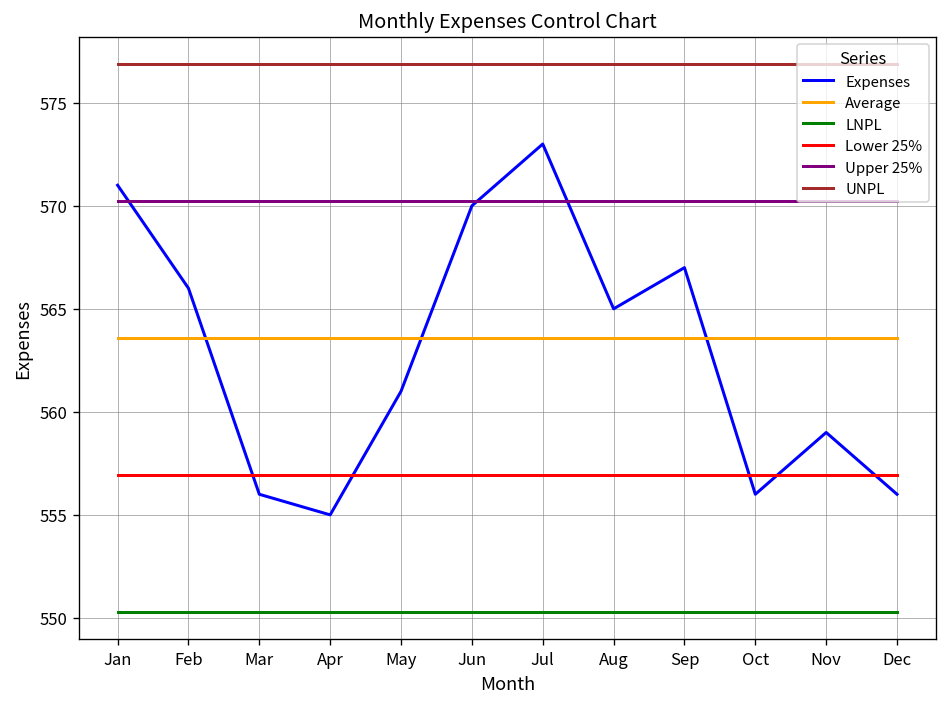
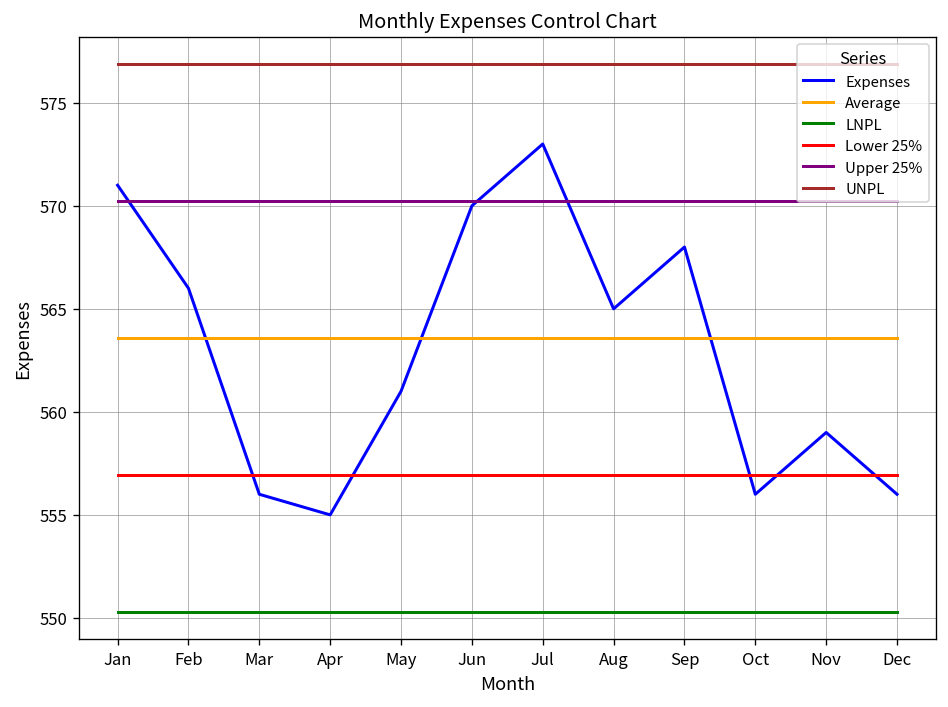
  {
    "Expenses": {
      "Jan": 571,
      "Feb": 566,
      "Mar": 556,
      "Apr": 555,
      "May": 561,
      "Jun": 570,
      "Jul": 573,
      "Aug": 565,
-     "Sep": 567,
+     "Sep": 568,
      "Oct": 556,
      "Nov": 559,
      "Dec": 556
    },
    "Average": {
      "Jan": 563.6,
      "Feb": 563.6,
      "Mar": 563.6,
      "Apr": 563.6,
      "May": 563.6,
      "Jun": 563.6,
      "Jul": 563.6,
      "Aug": 563.6,
      "Sep": 563.6,
      "Oct": 563.6,
      "Nov": 563.6,
      "Dec": 563.6
    },
    "LNPL": {
      "Jan": 550.3,
      "Feb": 550.3,
      "Mar": 550.3,
      "Apr": 550.3,
      "May": 550.3,
      "Jun": 550.3,
      "Jul": 550.3,
      "Aug": 550.3,
      "Sep": 550.3,
      "Oct": 550.3,
      "Nov": 550.3,
      "Dec": 550.3
    },
    "Lower 25%": {
      "Jan": 557,
      "Feb": 557,
      "Mar": 557,
      "Apr": 557,
      "May": 557,
      "Jun": 557,
      "Jul": 557,
      "Aug": 557,
      "Sep": 557,
      "Oct": 557,
      "Nov": 557,
      "Dec": 557
    },
    "Upper 25%": {
      "Jan": 570.2,
      "Feb": 570.2,
      "Mar": 570.2,
      "Apr": 570.2,
      "May": 570.2,
      "Jun": 570.2,
      "Jul": 570.2,
      "Aug": 570.2,
      "Sep": 570.2,
      "Oct": 570.2
    },
    "UNPL": {
      "Jan": 577,
      "Feb": 577,
      "Mar": 577,
      "Apr": 577,
      "May": 577,
      "Jun": 577,
      "Jul": 577,
      "Aug": 577,
      "Sep": 577,
      "Oct": 577
    }
  }
